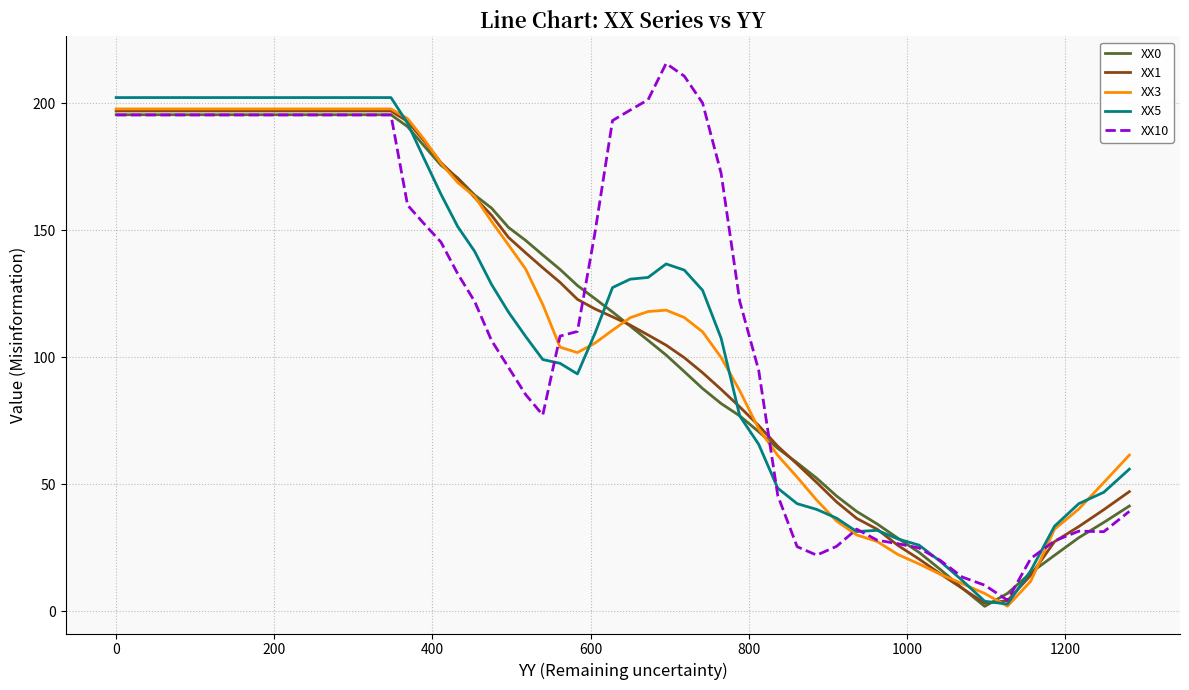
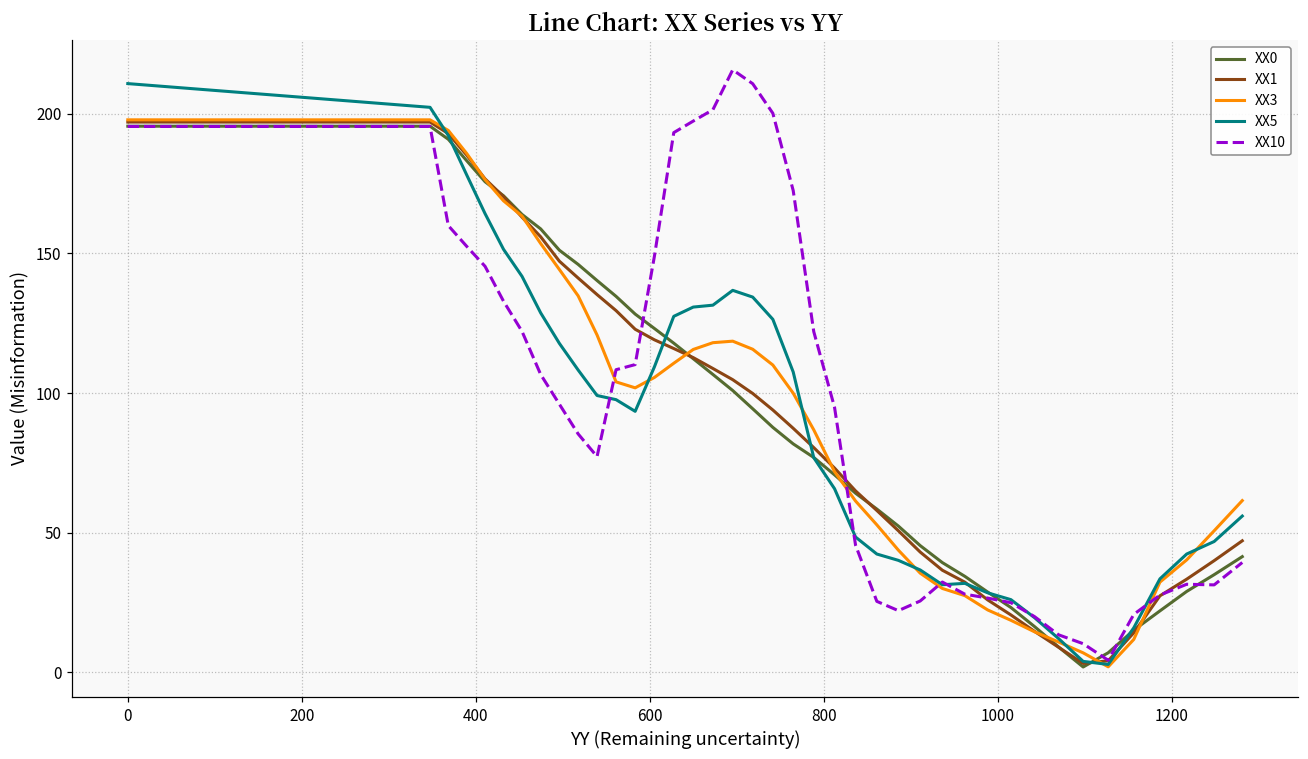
  {
    "XX5": {
-     "0": 202
+     "0": 211
    }
  }
